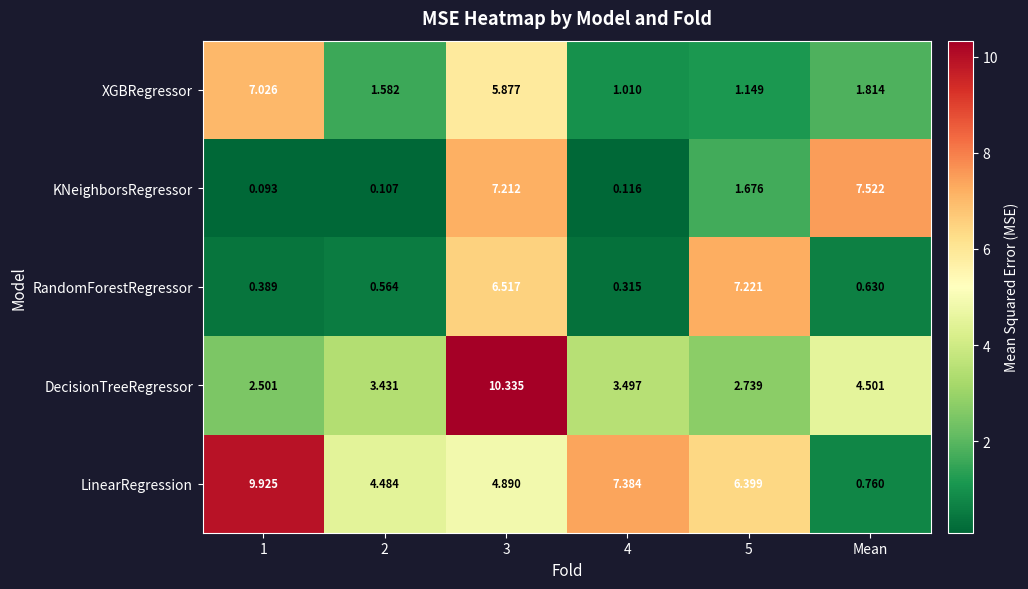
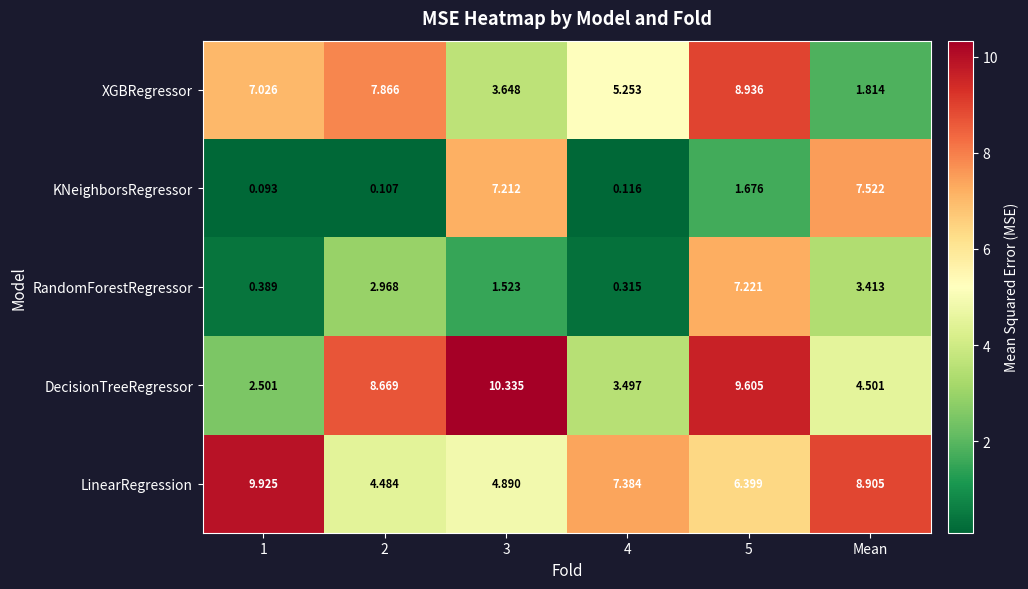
  {
    "XGBRegressor": {
      "1": 7.026,
-     "2": 1.582,
-     "3": 5.877,
-     "4": 1.010,
-     "5": 1.149,
+     "2": 7.866,
+     "3": 3.648,
+     "4": 5.253,
+     "5": 8.936,
      "Mean": 1.814
    },
    "KNeighborsRegressor": {
      "1": 0.093,
      "2": 0.107,
      "3": 7.212,
      "4": 0.116,
      "5": 1.676,
      "Mean": 7.522
    },
    "RandomForestRegressor": {
      "1": 0.389,
-     "2": 0.564,
-     "3": 6.517,
+     "2": 2.968,
+     "3": 1.523,
      "4": 0.315,
      "5": 7.221,
-     "Mean": 0.630
+     "Mean": 3.413
    },
    "DecisionTreeRegressor": {
      "1": 2.501,
-     "2": 3.431,
+     "2": 8.669,
      "3": 10.335,
      "4": 3.497,
-     "5": 2.739,
+     "5": 9.605,
      "Mean": 4.501
    },
    "LinearRegression": {
      "1": 9.925,
      "2": 4.484,
      "3": 4.890,
      "4": 7.384,
      "5": 6.399,
-     "Mean": 0.760
+     "Mean": 8.905
    }
  }
